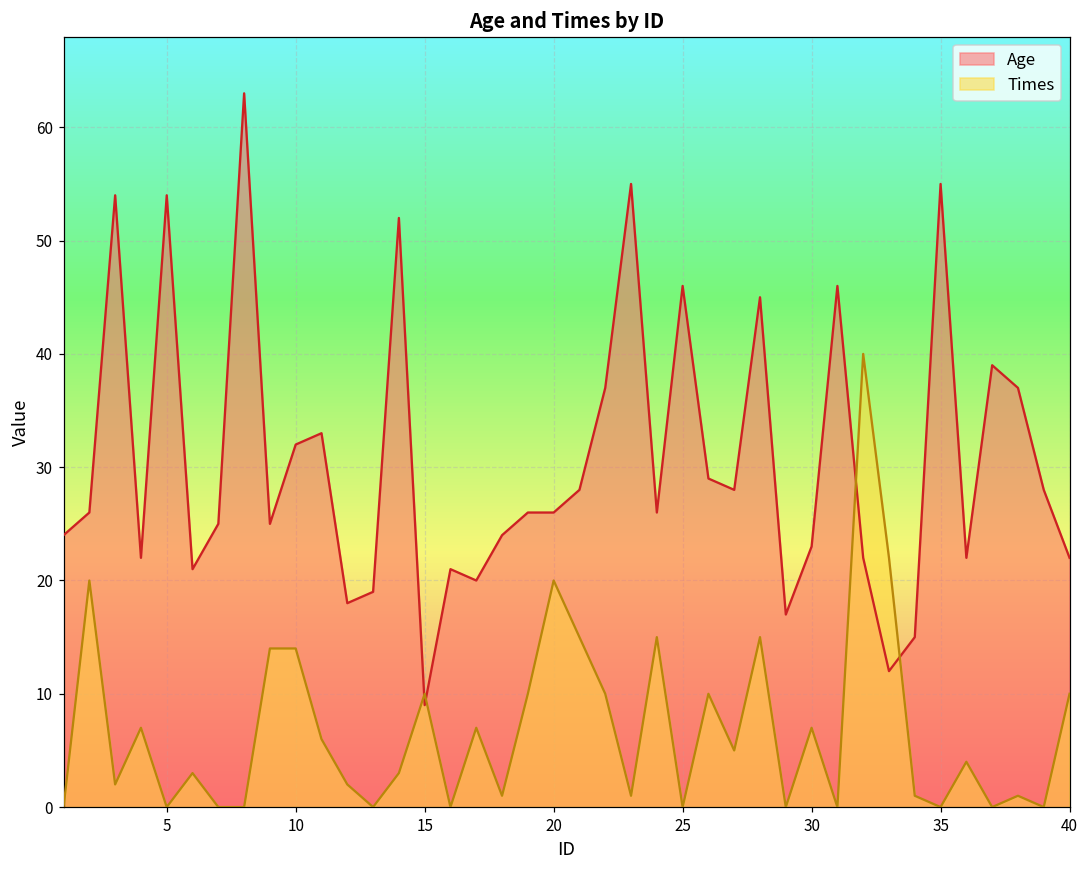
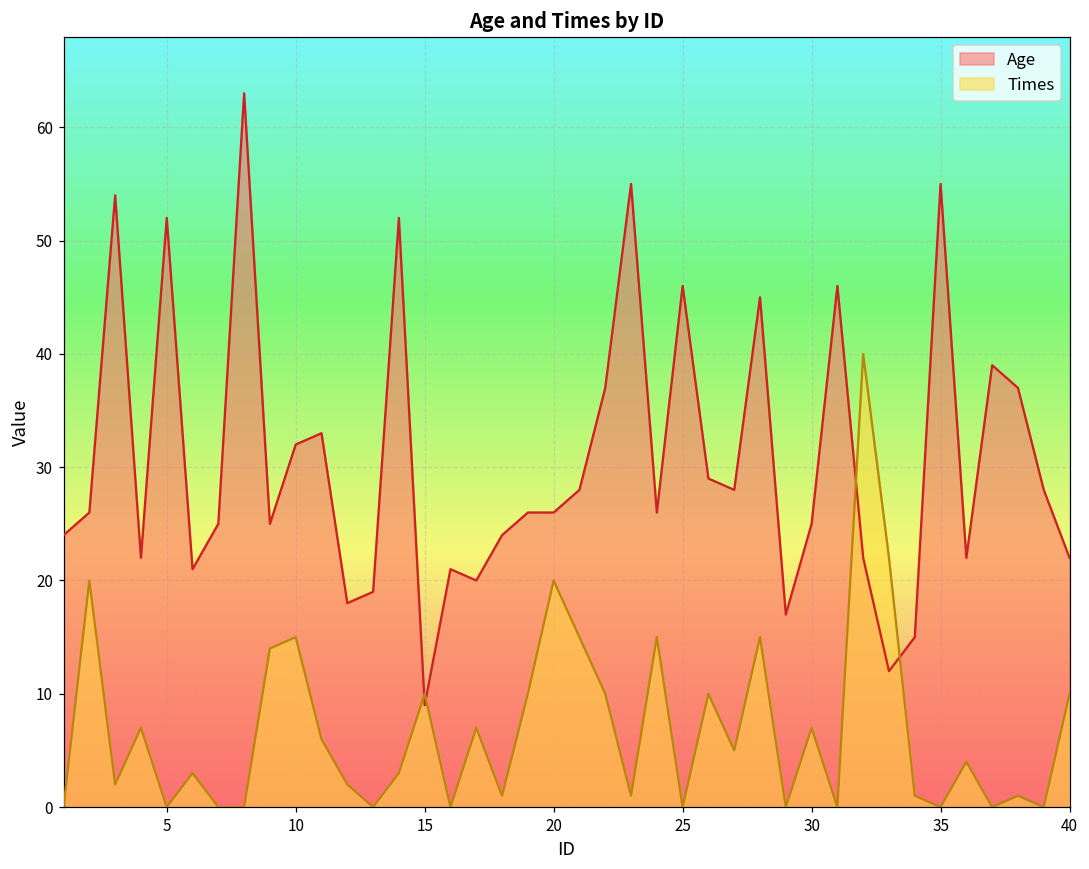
  {
    "Age": {
-     "5": 54,
+     "5": 52,
      "10": 32,
      "15": 9,
      "20": 26,
      "25": 46,
-     "30": 23,
+     "30": 25,
      "35": 55,
      "40": 22
    },
    "Times": {
      "5": 0,
-     "10": 14,
+     "10": 15,
      "15": 10,
      "20": 20,
      "25": 0,
      "30": 7,
      "35": 0,
      "40": 10
    }
  }
